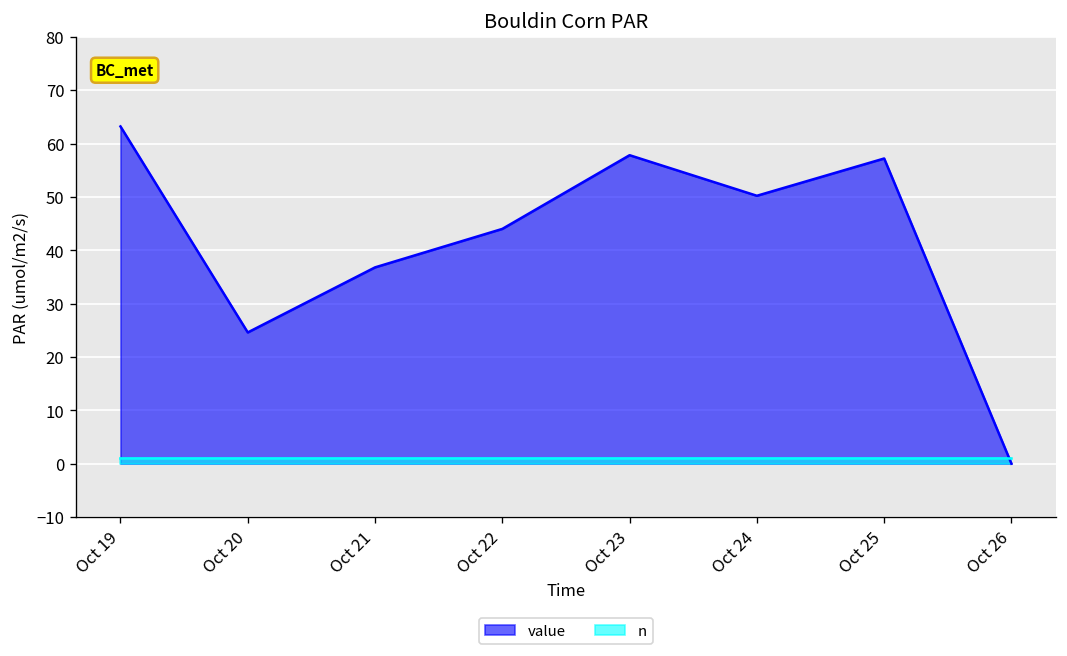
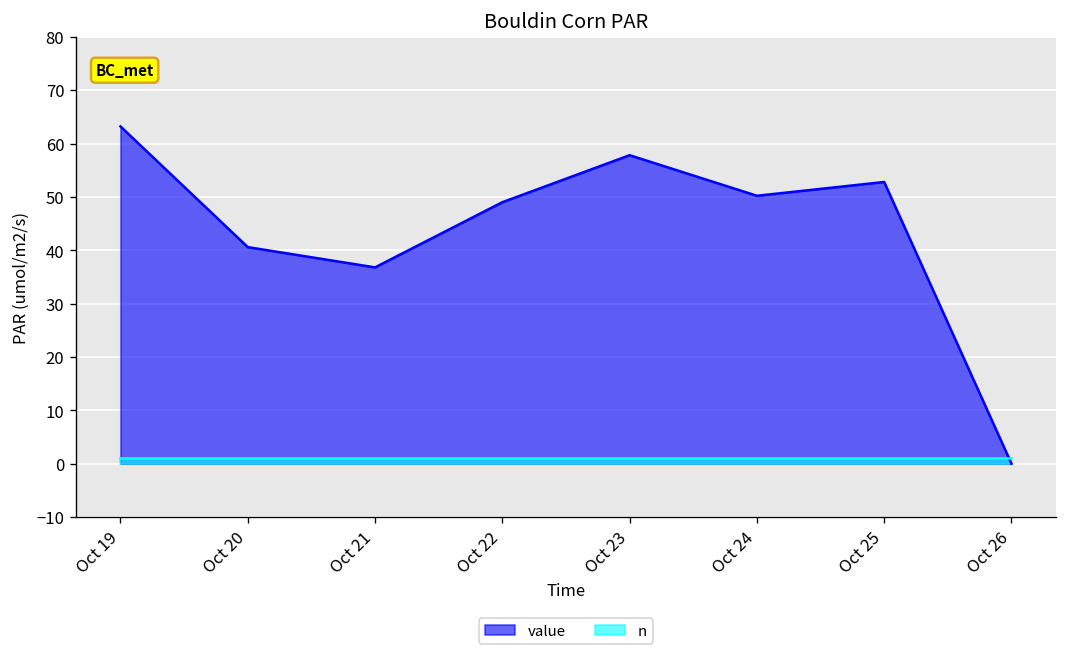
  {
    "value": {
      "Oct 19": 63,
-     "Oct 20": 25,
+     "Oct 20": 41,
      "Oct 21": 37,
-     "Oct 22": 44,
+     "Oct 22": 49,
      "Oct 23": 58,
      "Oct 24": 50,
-     "Oct 25": 57,
+     "Oct 25": 53,
      "Oct 26": 0
    },
    "n": {
      "Oct 19": 1,
      "Oct 20": 1,
      "Oct 21": 1,
      "Oct 22": 1,
      "Oct 23": 1,
      "Oct 24": 1,
      "Oct 25": 1,
      "Oct 26": 1
    }
  }
